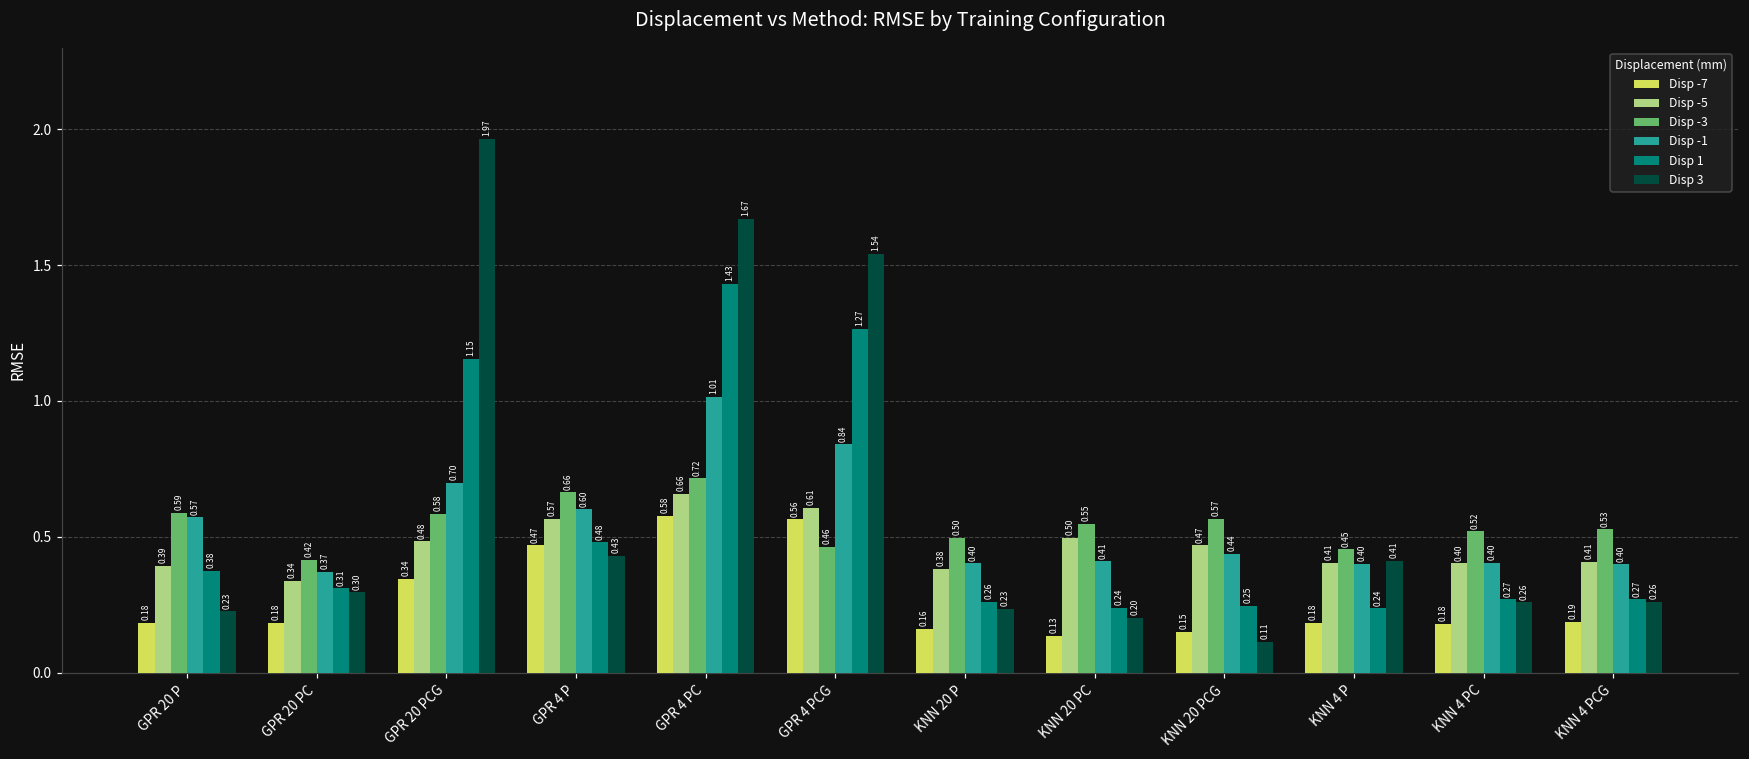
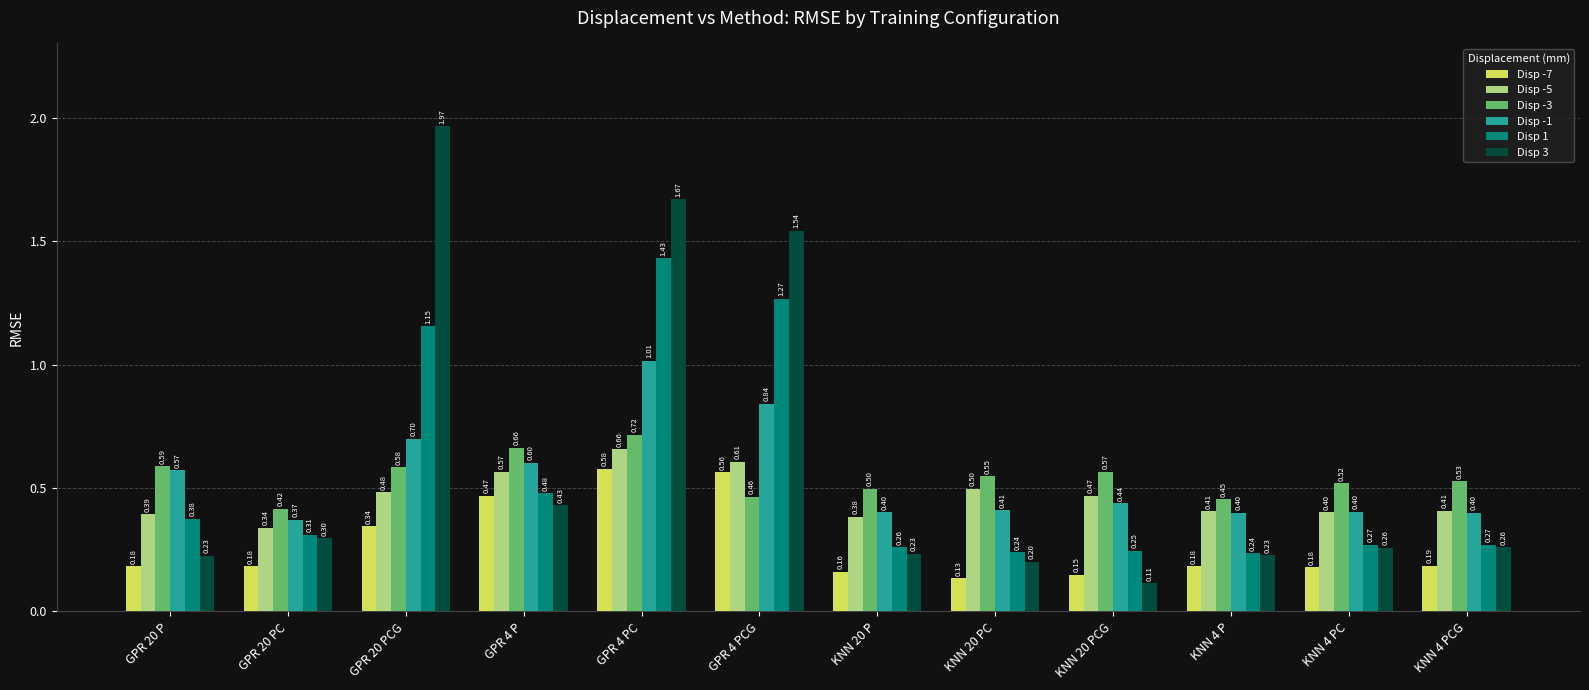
  {
    "Disp -3": {
      "GPR 20 P": 0.59,
      "GPR 20 PC": 0.42,
      "GPR 20 PCG": 0.58,
      "GPR 4 P": 0.66,
      "GPR 4 PC": 0.72,
      "GPR 4 PCG": 0.46,
      "KNN 20 P": 0.50,
      "KNN 20 PC": 0.55,
      "KNN 20 PCG": 0.57,
      "KNN 4 P": 0.45,
      "KNN 4 PC": 0.52,
      "KNN 4 PCG": 0.53
    },
    "Disp 3": {
      "GPR 20 P": 0.23,
      "GPR 20 PC": 0.30,
      "GPR 20 PCG": 1.97,
      "GPR 4 P": 0.43,
      "GPR 4 PC": 1.67,
      "GPR 4 PCG": 1.54,
      "KNN 20 P": 0.23,
      "KNN 20 PC": 0.20,
      "KNN 20 PCG": 0.11,
-     "KNN 4 P": 0.41,
+     "KNN 4 P": 0.23,
      "KNN 4 PC": 0.26,
      "KNN 4 PCG": 0.26
    }
  }
